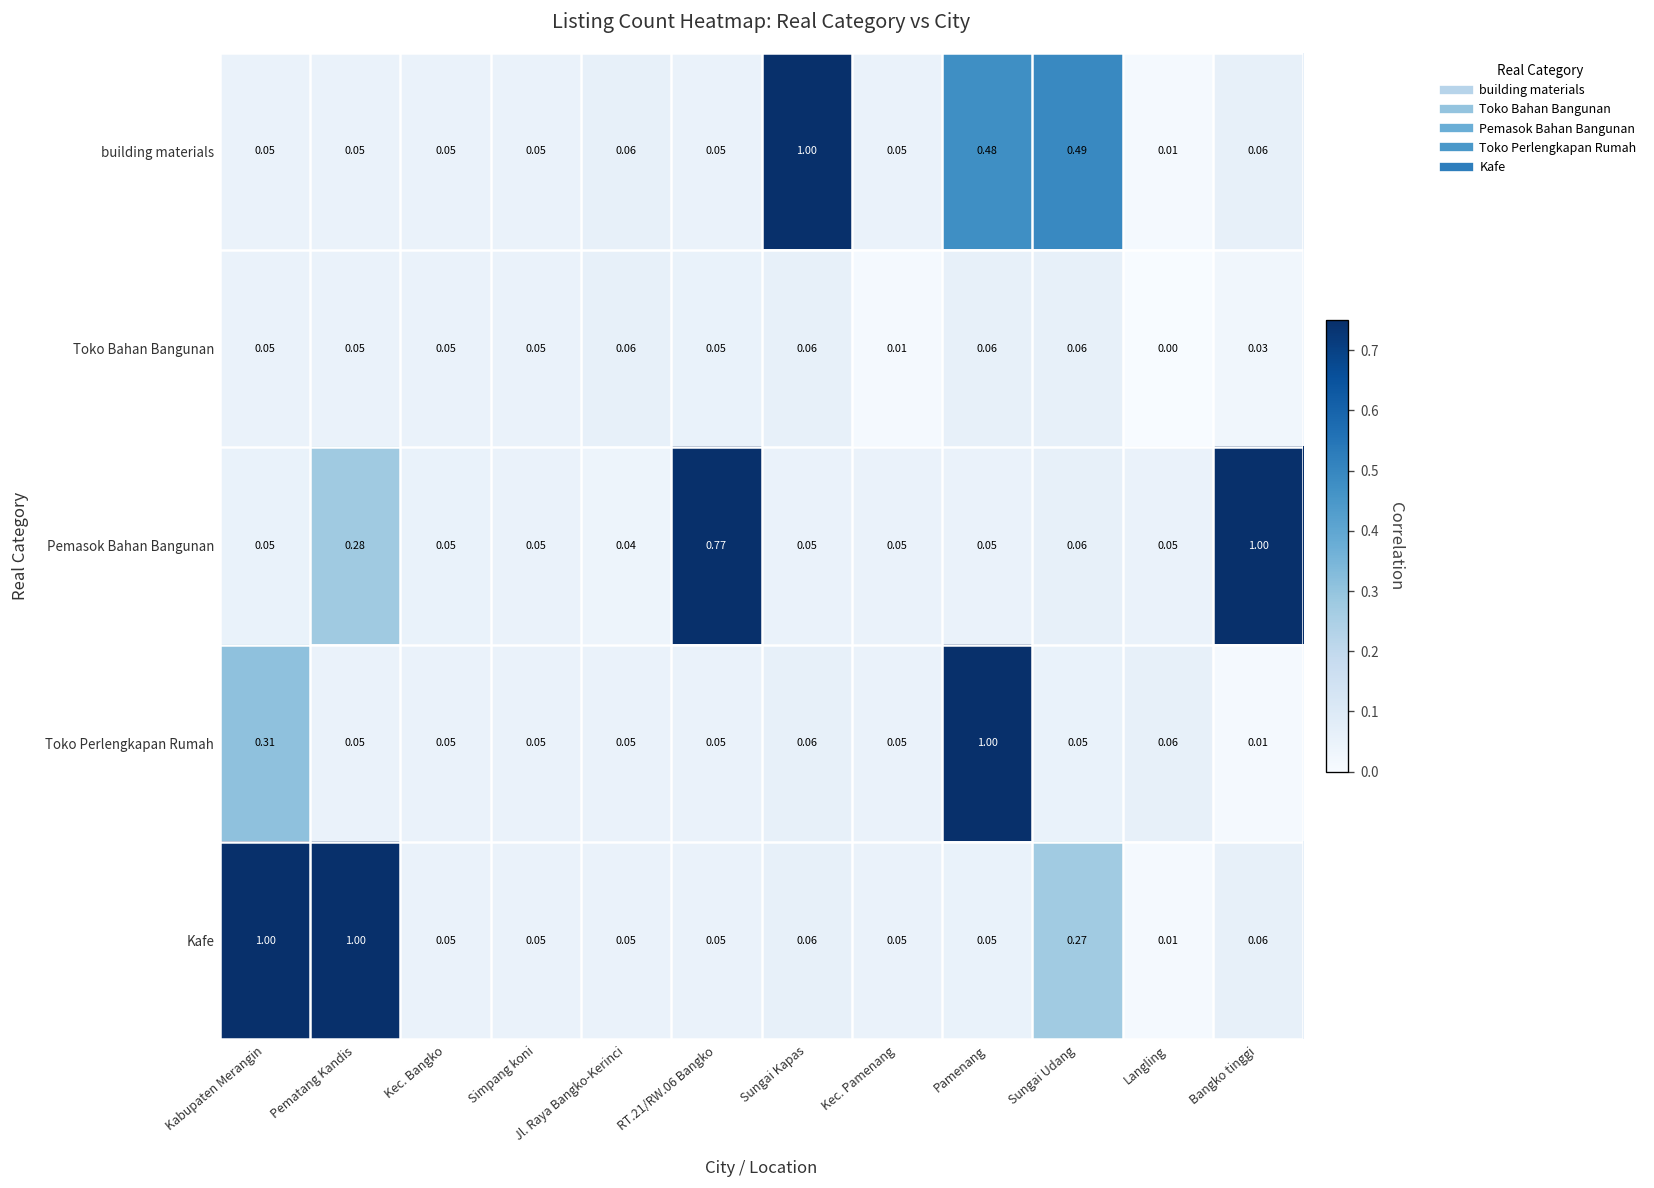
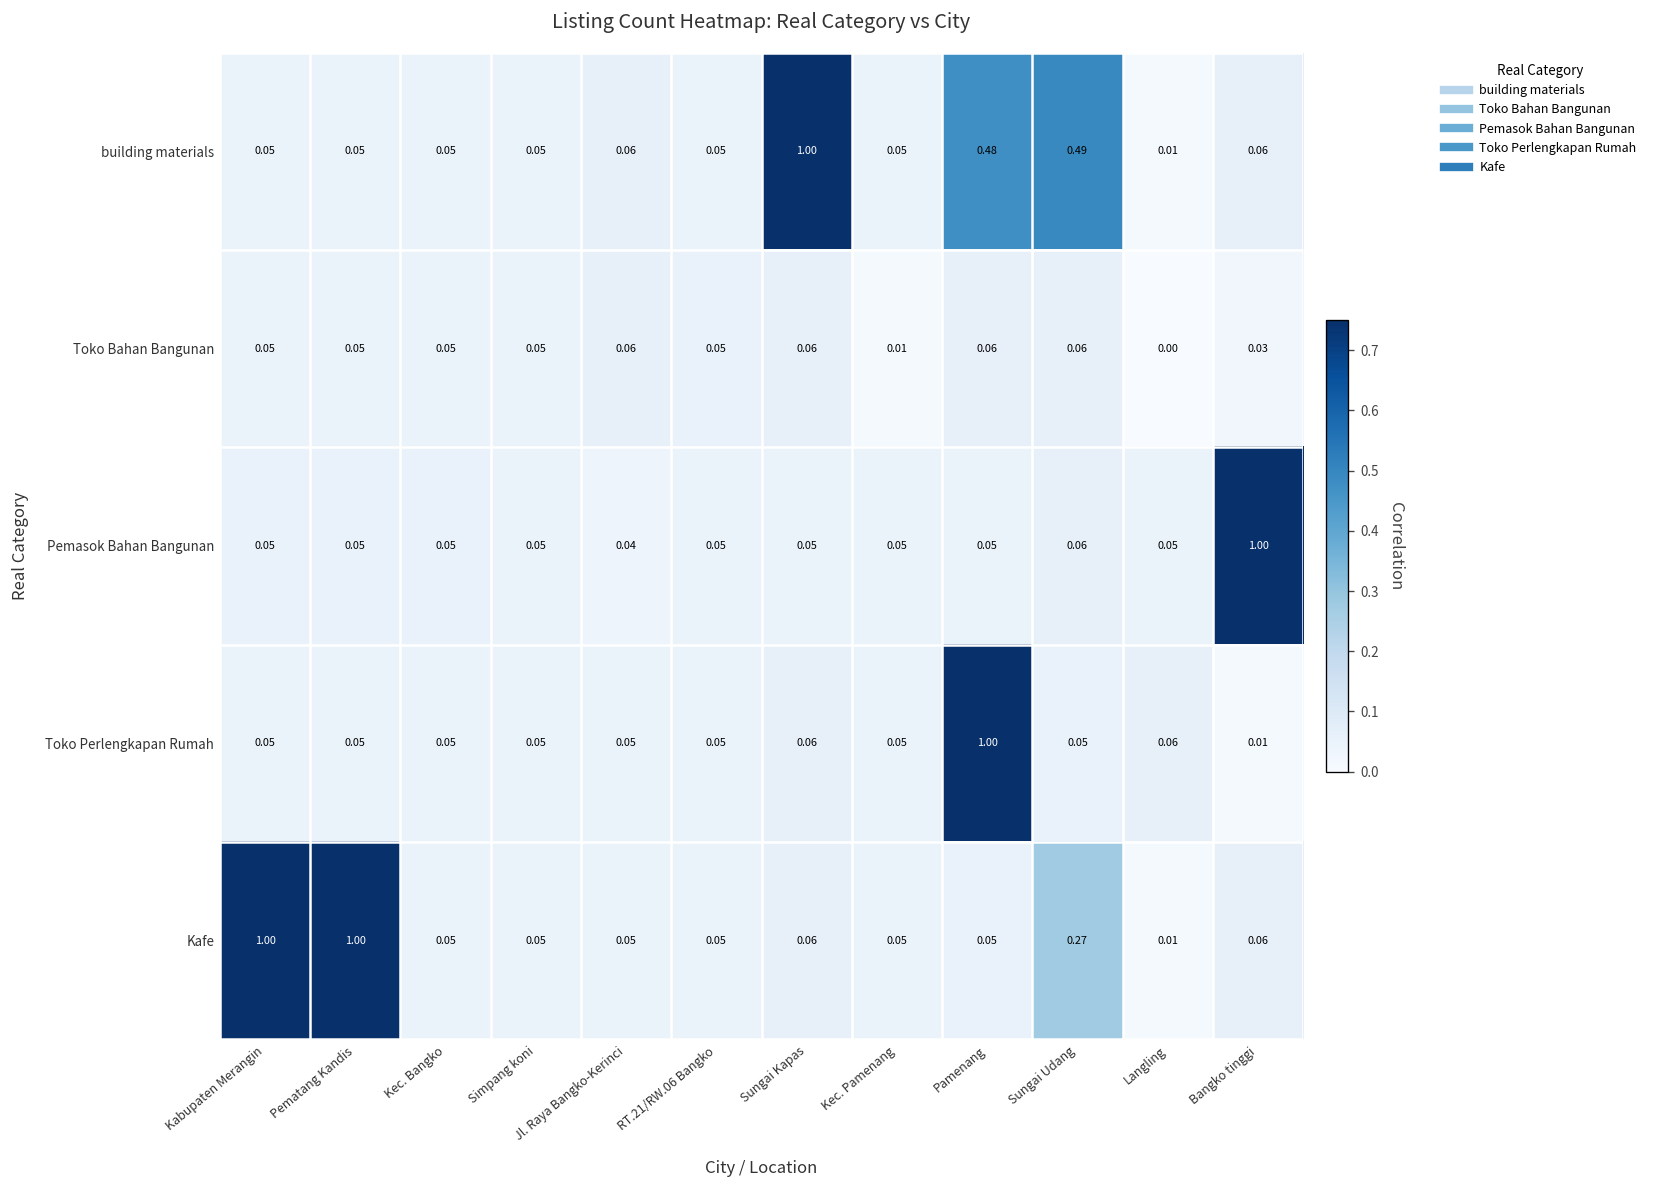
  {
    "building materials": {
      "Kabupaten Merangin": 0.05,
      "Pematang Kandis": 0.05,
      "Kec. Bangko": 0.05,
      "Simpang koni": 0.05,
      "Jl. Raya Bangko-Kerinci": 0.06,
      "RT.21/RW.06 Bangko": 0.05,
      "Sungai Kapas": 1.00,
      "Kec. Pamenang": 0.05,
      "Pamenang": 0.48,
      "Sungai Udang": 0.49,
      "Langling": 0.01,
      "Bangko tinggi": 0.06
    },
    "Toko Bahan Bangunan": {
      "Kabupaten Merangin": 0.05,
      "Pematang Kandis": 0.05,
      "Kec. Bangko": 0.05,
      "Simpang koni": 0.05,
      "Jl. Raya Bangko-Kerinci": 0.06,
      "RT.21/RW.06 Bangko": 0.05,
      "Sungai Kapas": 0.06,
      "Kec. Pamenang": 0.01,
      "Pamenang": 0.06,
      "Sungai Udang": 0.06,
      "Langling": 0.00,
      "Bangko tinggi": 0.03
    },
    "Pemasok Bahan Bangunan": {
      "Kabupaten Merangin": 0.05,
-     "Pematang Kandis": 0.28,
+     "Pematang Kandis": 0.05,
      "Kec. Bangko": 0.05,
      "Simpang koni": 0.05,
      "Jl. Raya Bangko-Kerinci": 0.04,
-     "RT.21/RW.06 Bangko": 0.77,
+     "RT.21/RW.06 Bangko": 0.05,
      "Sungai Kapas": 0.05,
      "Kec. Pamenang": 0.05,
      "Pamenang": 0.05,
      "Sungai Udang": 0.06,
      "Langling": 0.05,
      "Bangko tinggi": 1.00
    },
    "Toko Perlengkapan Rumah": {
-     "Kabupaten Merangin": 0.31,
+     "Kabupaten Merangin": 0.05,
      "Pematang Kandis": 0.05,
      "Kec. Bangko": 0.05,
      "Simpang koni": 0.05,
      "Jl. Raya Bangko-Kerinci": 0.05,
      "RT.21/RW.06 Bangko": 0.05,
      "Sungai Kapas": 0.06,
      "Kec. Pamenang": 0.05,
      "Pamenang": 1.00,
      "Sungai Udang": 0.05,
      "Langling": 0.06,
      "Bangko tinggi": 0.01
    },
    "Kafe": {
      "Kabupaten Merangin": 1.00,
      "Pematang Kandis": 1.00,
      "Kec. Bangko": 0.05,
      "Simpang koni": 0.05,
      "Jl. Raya Bangko-Kerinci": 0.05,
      "RT.21/RW.06 Bangko": 0.05,
      "Sungai Kapas": 0.06,
      "Kec. Pamenang": 0.05,
      "Pamenang": 0.05,
      "Sungai Udang": 0.27,
      "Langling": 0.01,
      "Bangko tinggi": 0.06
    }
  }
